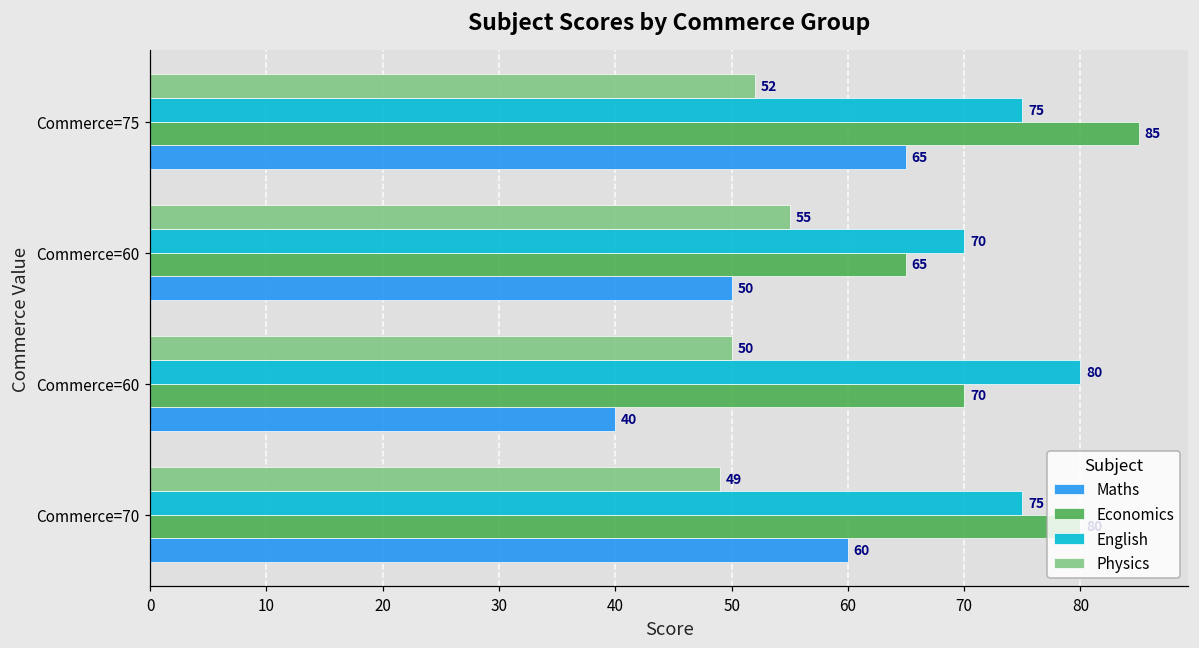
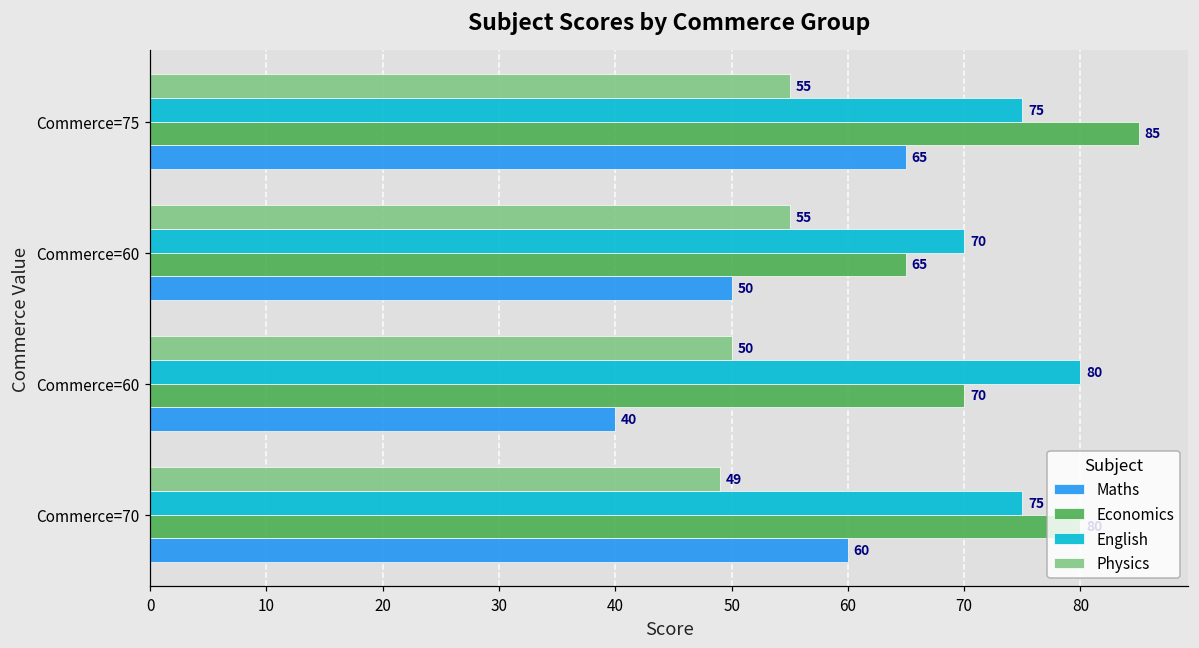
  {
    "Economics": {
      "Commerce=75": 85
    },
    "Physics": {
-     "Commerce=75": 52,
+     "Commerce=75": 55,
      "Commerce=70": 49
    }
  }
